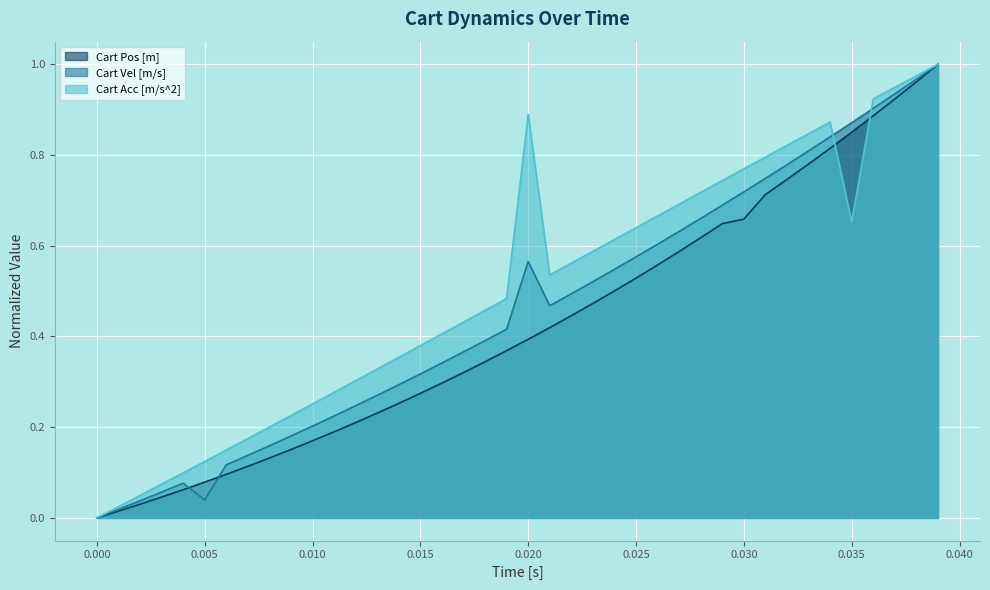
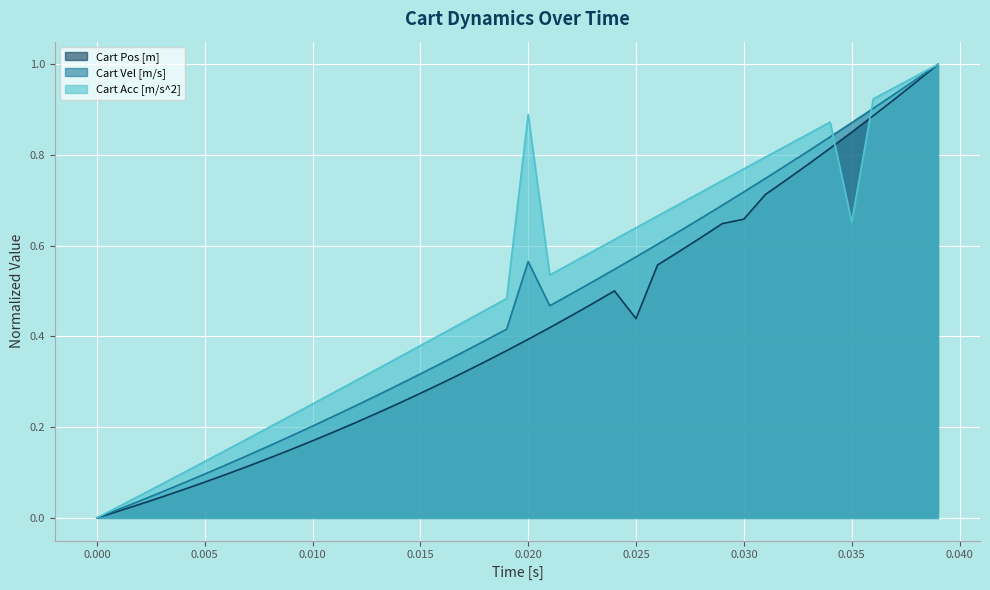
  {
    "Cart Pos [m]": {
      "0.005": 0.08,
      "0.010": 0.17,
      "0.015": 0.27,
      "0.020": 0.39,
-     "0.025": 0.53,
+     "0.025": 0.44,
      "0.030": 0.66,
      "0.035": 0.85
    },
    "Cart Vel [m/s]": {
-     "0.005": 0.04,
+     "0.005": 0.10,
      "0.010": 0.20,
      "0.015": 0.32,
      "0.020": 0.57,
      "0.025": 0.58,
      "0.030": 0.72,
      "0.035": 0.87
    },
    "Cart Acc [m/s^2]": {
      "0.005": 0.12,
      "0.010": 0.25,
      "0.015": 0.38,
      "0.020": 0.89,
      "0.025": 0.64,
      "0.030": 0.77,
      "0.035": 0.65
    }
  }
